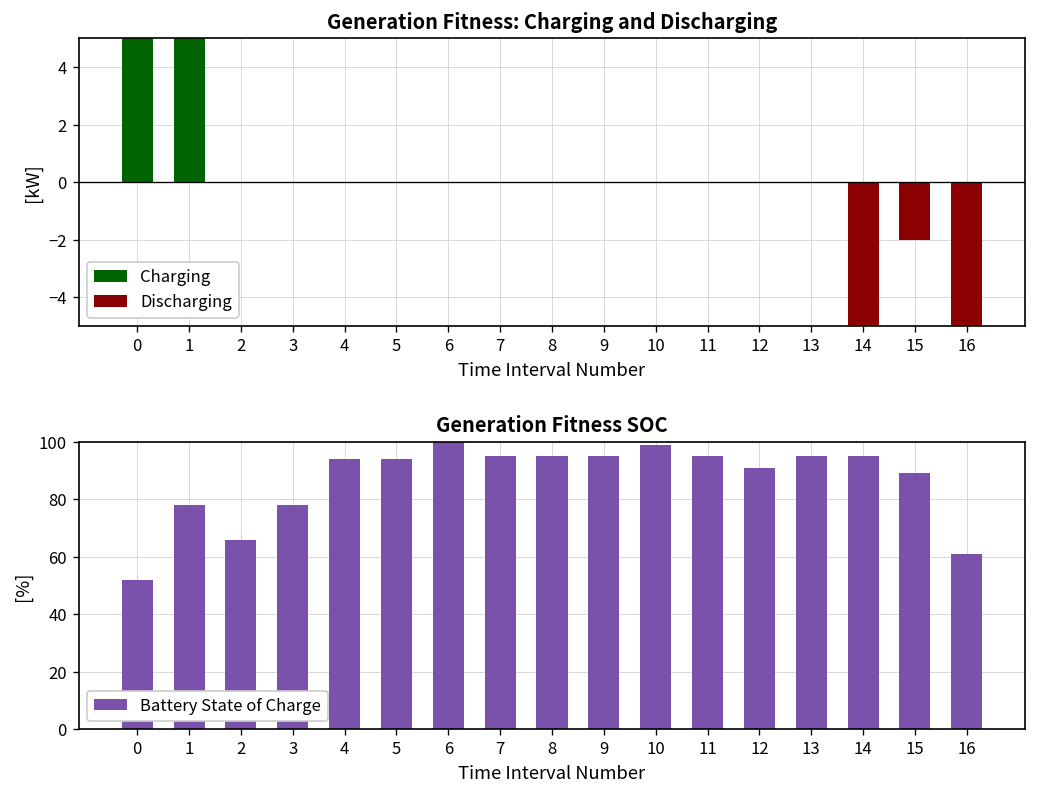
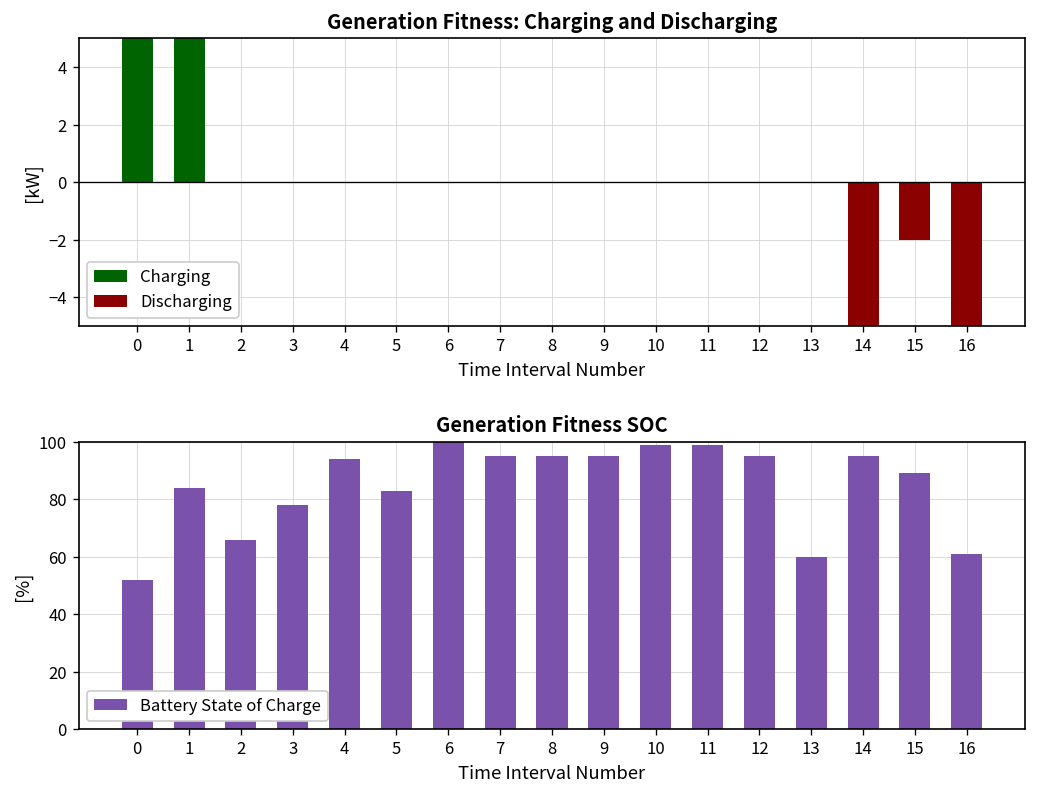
  {
    "Generation Fitness: Charging and Discharging": {
      "Charging": {
        "2": 0.0,
        "3": 0.0,
        "4": 0.0,
        "5": 0.0,
        "6": 0.0,
        "7": 0.0,
        "8": 0.0,
        "9": 0.0,
        "10": 0.0,
        "11": 0.0,
        "12": 0.0,
        "13": 0.0,
        "14": 0.0,
        "15": 0.0,
        "16": 0.0
      },
      "Discharging": {
        "0": 0.0,
        "1": 0.0,
        "2": 0.0,
        "3": 0.0,
        "4": 0.0,
        "5": 0.0,
        "6": 0.0,
        "7": 0.0,
        "8": 0.0,
        "9": 0.0,
        "10": 0.0,
        "11": 0.0,
        "12": 0.0,
        "13": 0.0,
        "15": -2.0
      }
    },
    "Generation Fitness SOC": {
      "0": 52,
-     "1": 78,
+     "1": 84,
      "2": 66,
      "3": 78,
      "4": 94,
-     "5": 94,
+     "5": 83,
      "6": 100,
      "7": 95,
      "8": 95,
      "9": 95,
      "10": 99,
-     "11": 95,
-     "12": 91,
-     "13": 95,
+     "11": 99,
+     "12": 95,
+     "13": 60,
      "14": 95,
      "15": 89,
      "16": 61
    }
  }
